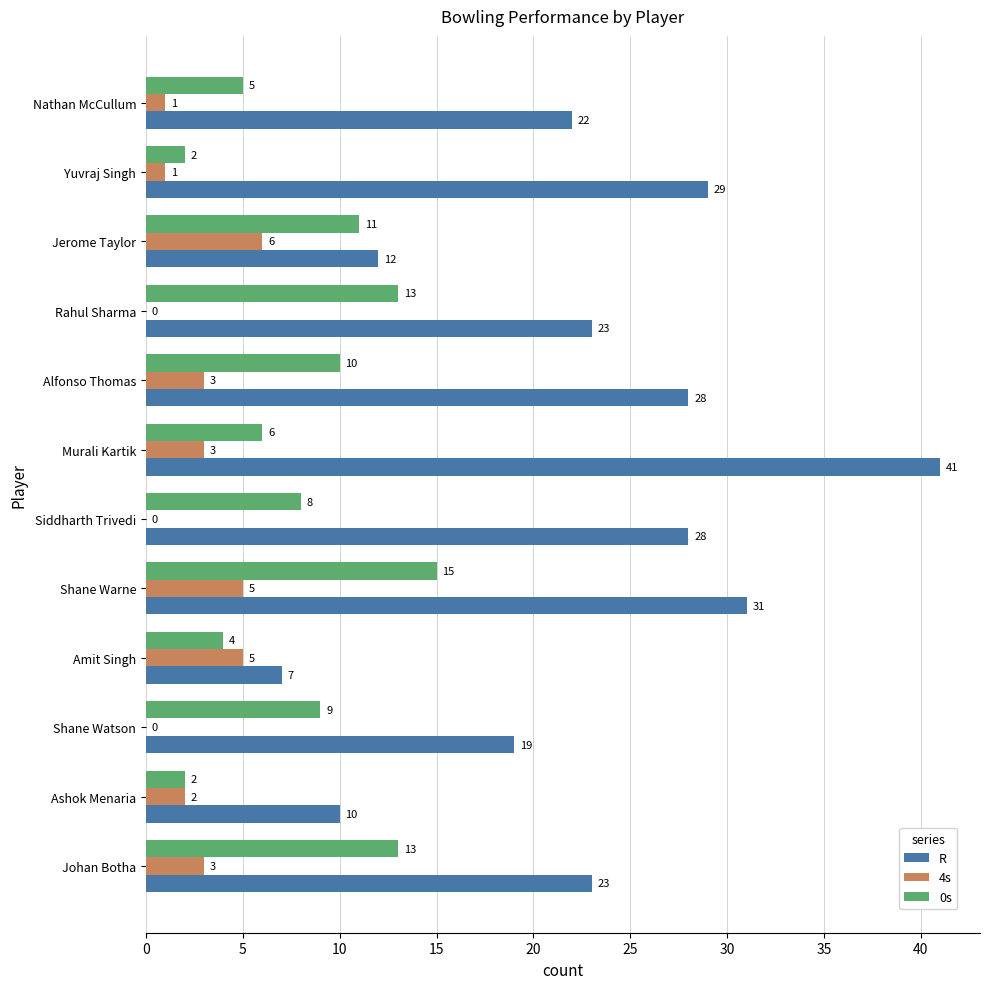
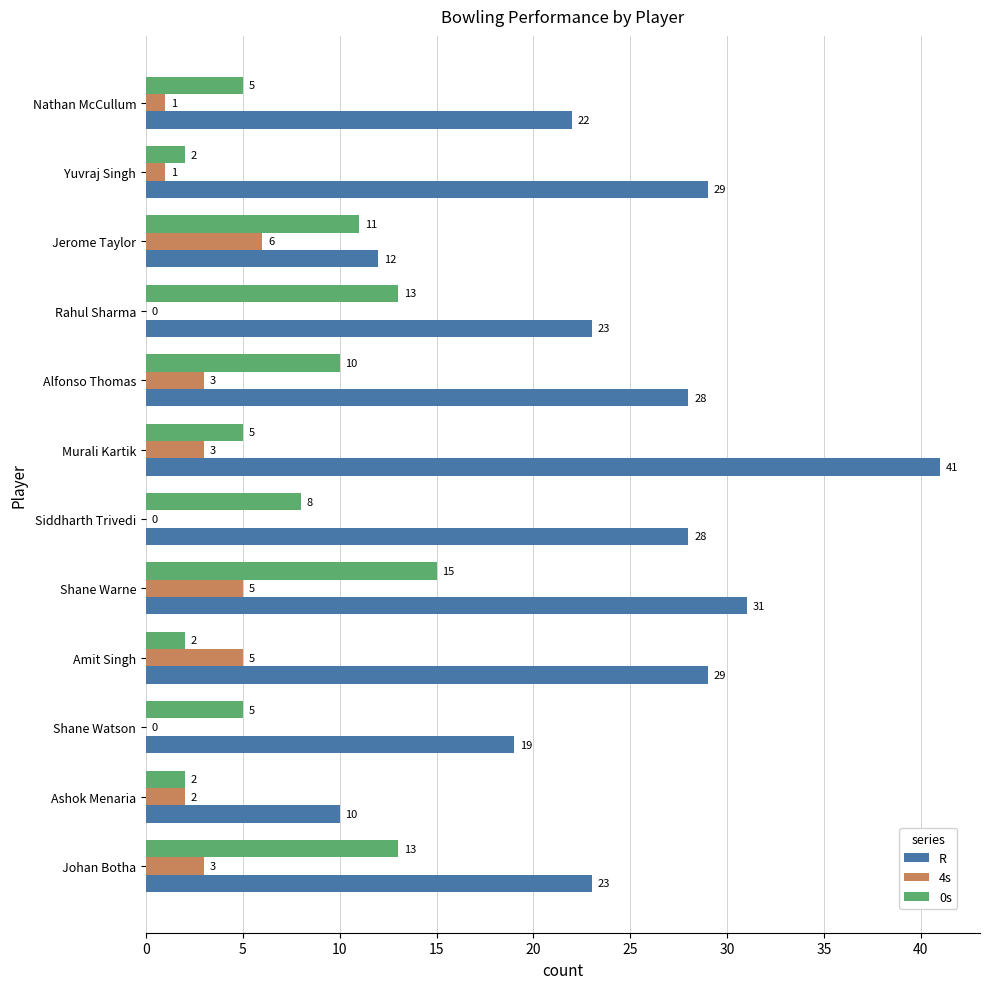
  {
    "R": {
      "Nathan McCullum": 22,
      "Yuvraj Singh": 29,
      "Jerome Taylor": 12,
      "Rahul Sharma": 23,
      "Alfonso Thomas": 28,
      "Murali Kartik": 41,
      "Siddharth Trivedi": 28,
      "Shane Warne": 31,
-     "Amit Singh": 7,
+     "Amit Singh": 29,
      "Shane Watson": 19,
      "Ashok Menaria": 10,
      "Johan Botha": 23
    },
    "4s": {
      "Nathan McCullum": 1,
      "Yuvraj Singh": 1,
      "Jerome Taylor": 6,
      "Rahul Sharma": 0,
      "Alfonso Thomas": 3,
      "Murali Kartik": 3,
      "Siddharth Trivedi": 0,
      "Shane Warne": 5,
      "Amit Singh": 5,
      "Shane Watson": 0,
      "Ashok Menaria": 2,
      "Johan Botha": 3
    },
    "0s": {
      "Nathan McCullum": 5,
      "Yuvraj Singh": 2,
      "Jerome Taylor": 11,
      "Rahul Sharma": 13,
      "Alfonso Thomas": 10,
-     "Murali Kartik": 6,
+     "Murali Kartik": 5,
      "Siddharth Trivedi": 8,
      "Shane Warne": 15,
-     "Amit Singh": 4,
-     "Shane Watson": 9,
+     "Amit Singh": 2,
+     "Shane Watson": 5,
      "Ashok Menaria": 2,
      "Johan Botha": 13
    }
  }
